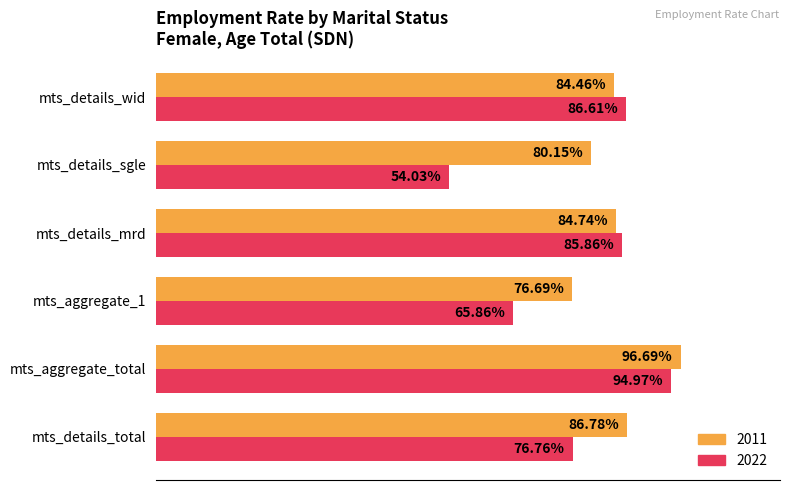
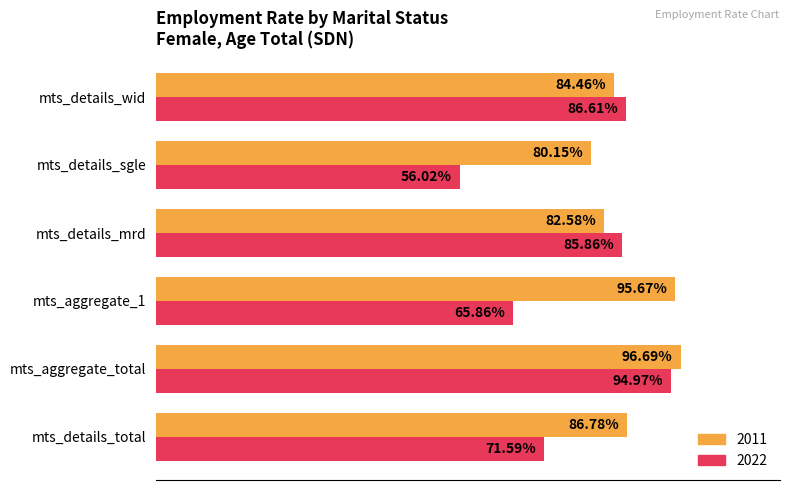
  {
    "2011": {
      "mts_details_wid": "84.46%",
      "mts_details_sgle": "80.15%",
-     "mts_details_mrd": "84.74%",
-     "mts_aggregate_1": "76.69%",
+     "mts_details_mrd": "82.58%",
+     "mts_aggregate_1": "95.67%",
      "mts_aggregate_total": "96.69%",
      "mts_details_total": "86.78%"
    },
    "2022": {
      "mts_details_wid": "86.61%",
-     "mts_details_sgle": "54.03%",
+     "mts_details_sgle": "56.02%",
      "mts_details_mrd": "85.86%",
      "mts_aggregate_1": "65.86%",
      "mts_aggregate_total": "94.97%",
-     "mts_details_total": "76.76%"
+     "mts_details_total": "71.59%"
    }
  }
